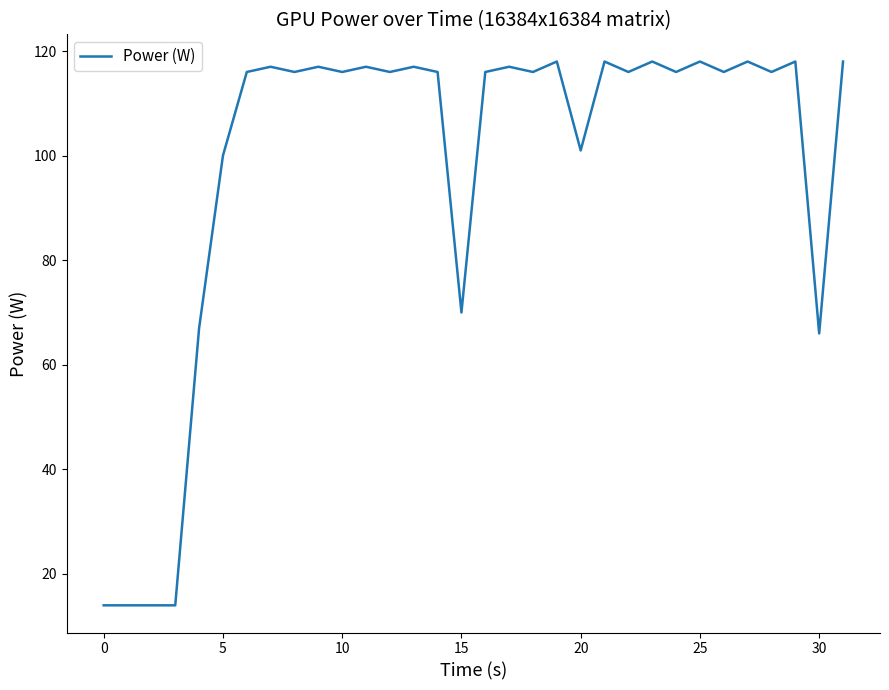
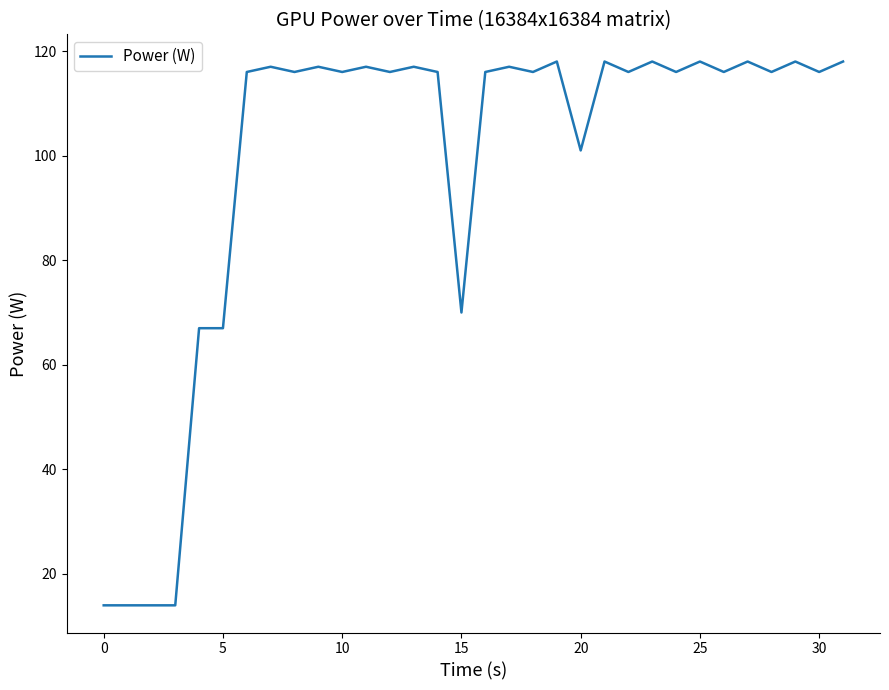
  {
    "0": 14,
-   "5": 100,
+   "5": 67,
    "10": 116,
    "15": 70,
    "20": 101,
    "25": 118,
-   "30": 66
+   "30": 116
  }
